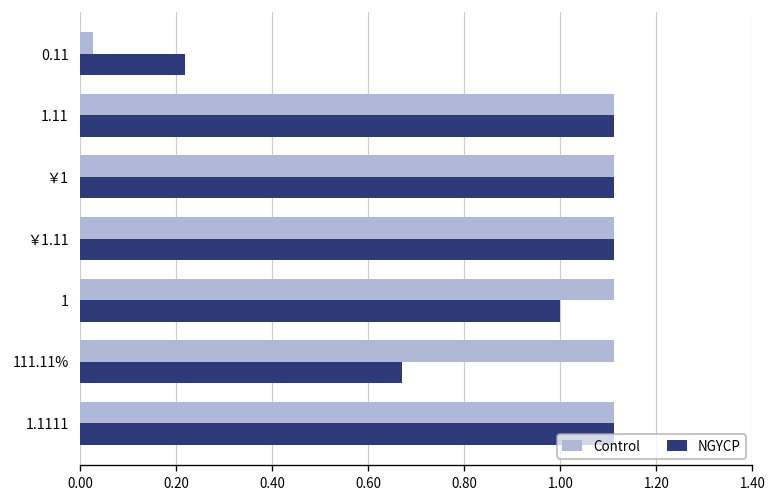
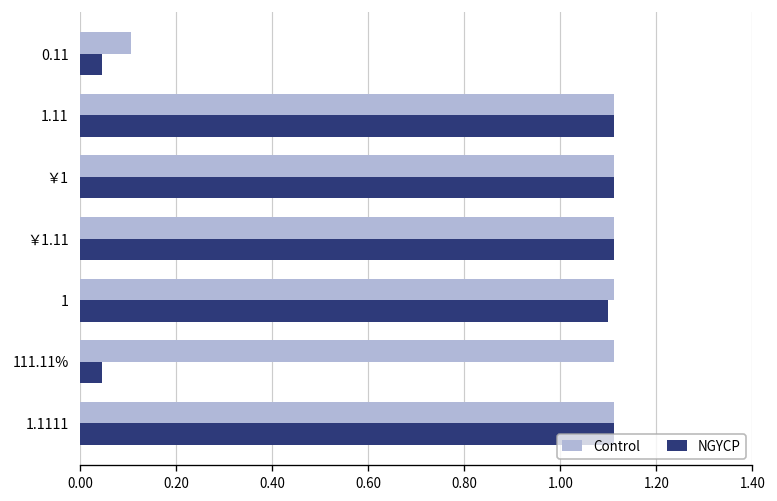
  {
    "Control": {
-     "0.11": 0.03,
+     "0.11": 0.11,
      "1.11": 1.11,
      "￥1": 1.11,
      "￥1.11": 1.11,
      "1": 1.11,
      "111.11%": 1.11,
      "1.1111": 1.11
    },
    "NGYCP": {
-     "0.11": 0.22,
+     "0.11": 0.05,
      "1.11": 1.11,
      "￥1": 1.11,
      "￥1.11": 1.11,
-     "1": 1.0,
-     "111.11%": 0.67,
+     "1": 1.1,
+     "111.11%": 0.05,
      "1.1111": 1.11
    }
  }
